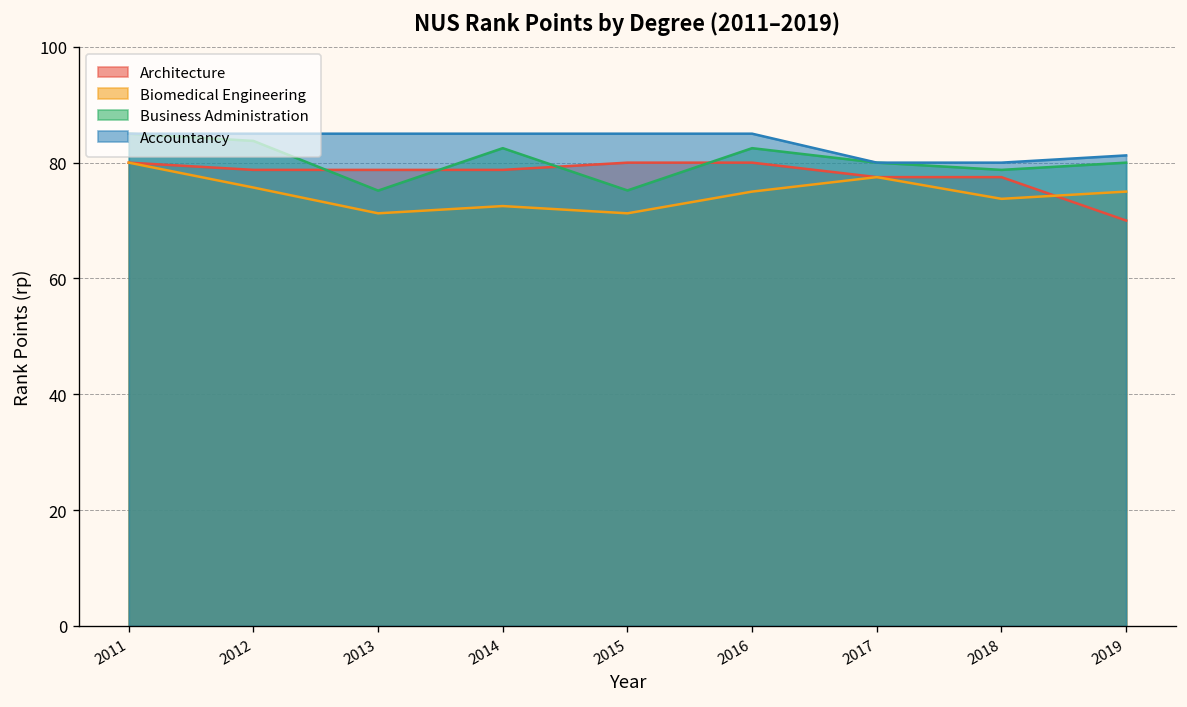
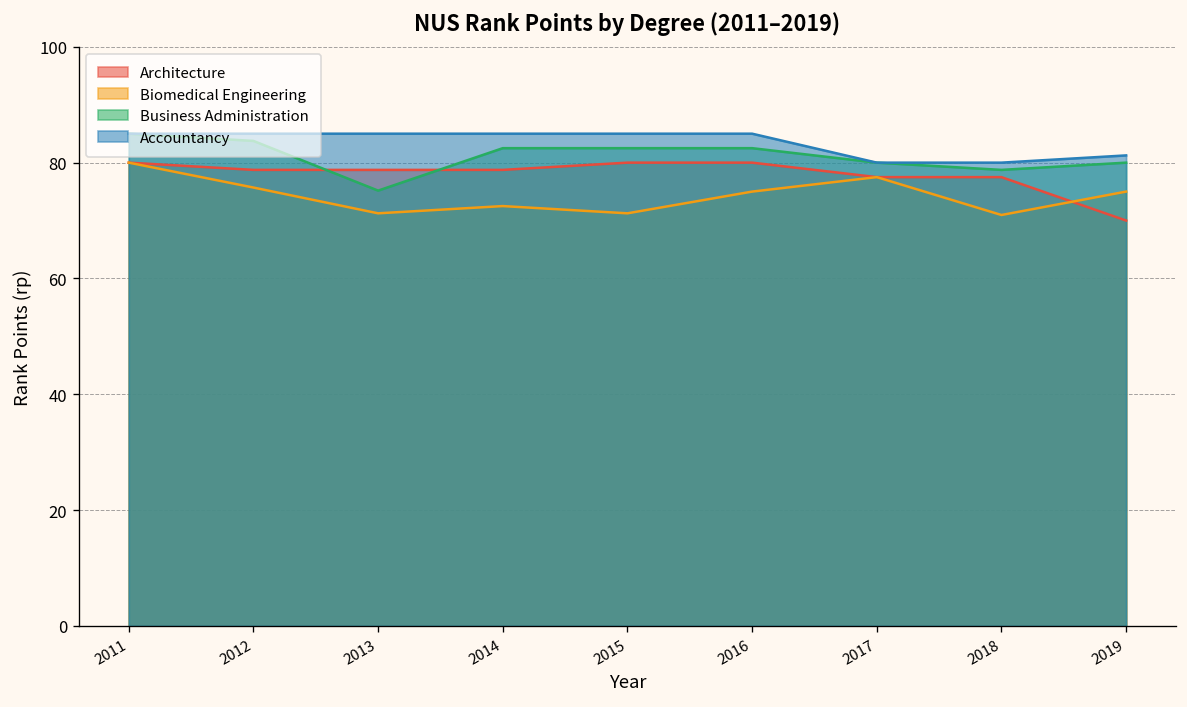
  {
    "Architecture": {
      "2012": 79,
      "2013": 79,
      "2014": 79,
      "2015": 80,
      "2016": 80,
      "2018": 78,
      "2019": 70
    },
    "Biomedical Engineering": {
      "2012": 76,
      "2013": 71,
      "2014": 73,
      "2015": 71,
      "2016": 75,
-     "2018": 74,
+     "2018": 71,
      "2019": 75
    },
    "Business Administration": {
      "2013": 75,
      "2014": 83,
-     "2015": 75,
+     "2015": 83,
      "2016": 83,
      "2018": 79,
      "2019": 80
    },
    "Accountancy": {
      "2013": 85,
      "2014": 85,
      "2015": 85,
      "2016": 85,
      "2018": 80,
      "2019": 81
    }
  }
